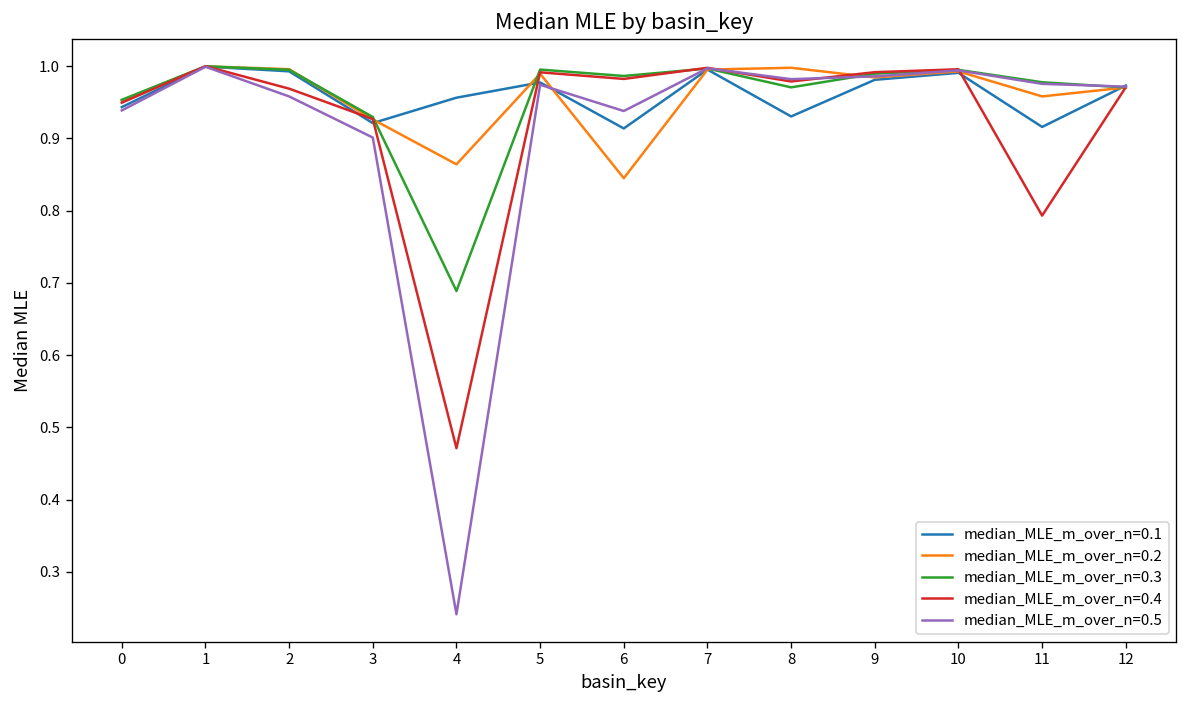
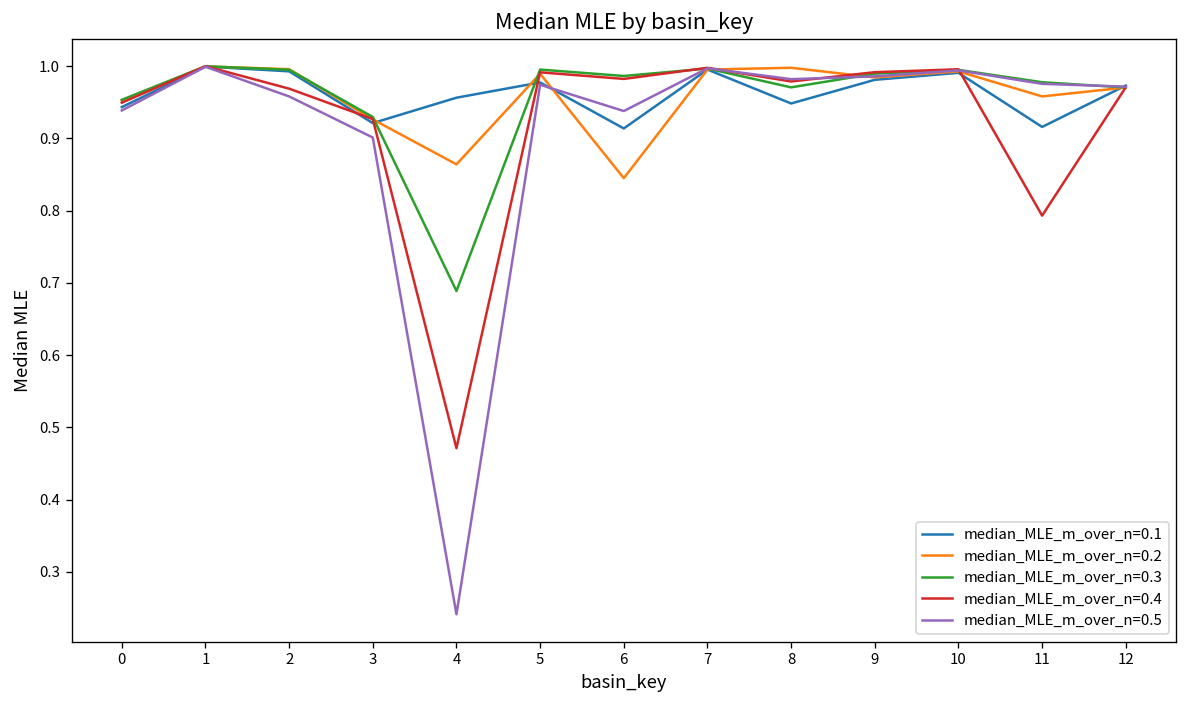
  {
    "median_MLE_m_over_n=0.1": {
      "0": 0.94,
      "3": 0.92,
      "4": 0.96,
      "6": 0.91,
-     "8": 0.93,
+     "8": 0.95,
      "11": 0.92
    },
    "median_MLE_m_over_n=0.2": {
      "4": 0.86,
      "6": 0.84,
      "8": 1.00,
      "11": 0.96
    },
    "median_MLE_m_over_n=0.3": {
      "4": 0.69,
      "8": 0.97
    },
    "median_MLE_m_over_n=0.4": {
      "2": 0.97,
      "4": 0.47,
      "11": 0.79
    },
    "median_MLE_m_over_n=0.5": {
      "0": 0.94,
      "2": 0.96,
      "3": 0.90,
      "4": 0.24,
      "6": 0.94
    }
  }
